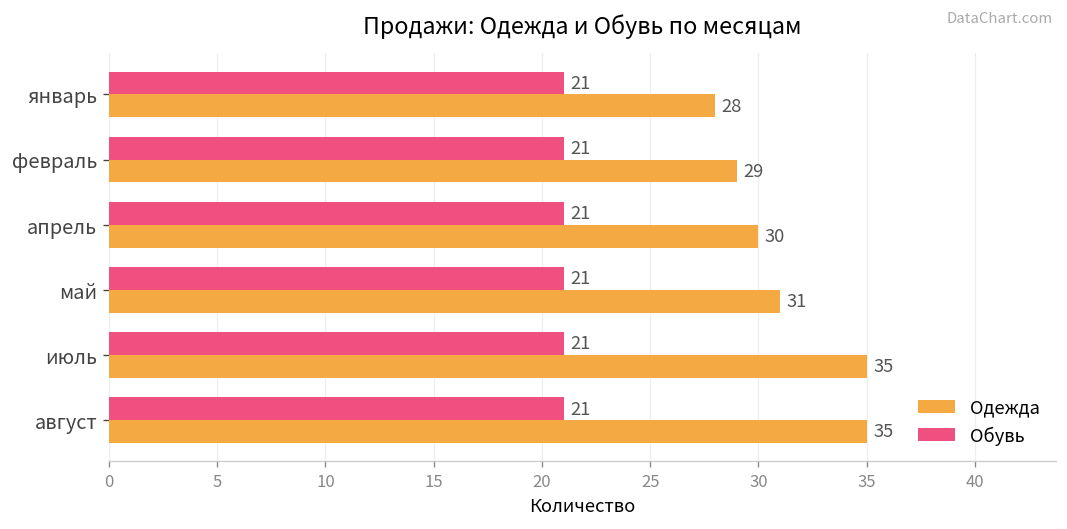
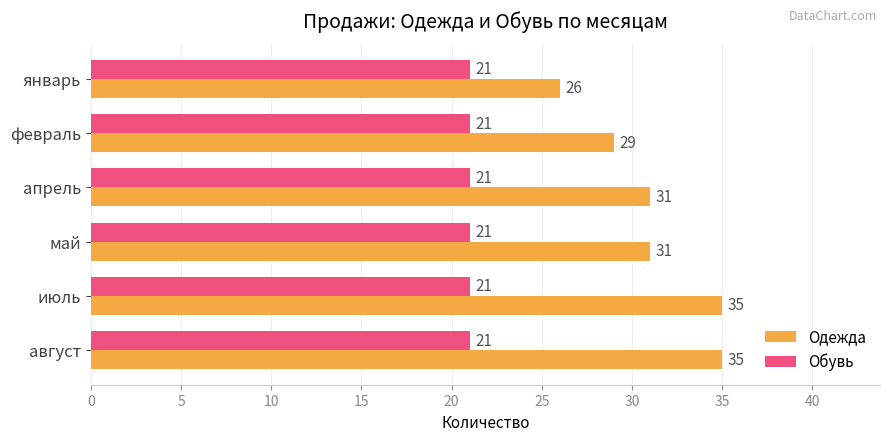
  {
    "Одежда": {
-     "январь": 28,
+     "январь": 26,
      "февраль": 29,
-     "апрель": 30,
+     "апрель": 31,
      "май": 31,
      "июль": 35,
      "август": 35
    },
    "Обувь": {
      "январь": 21,
      "февраль": 21,
      "апрель": 21,
      "май": 21,
      "июль": 21,
      "август": 21
    }
  }
